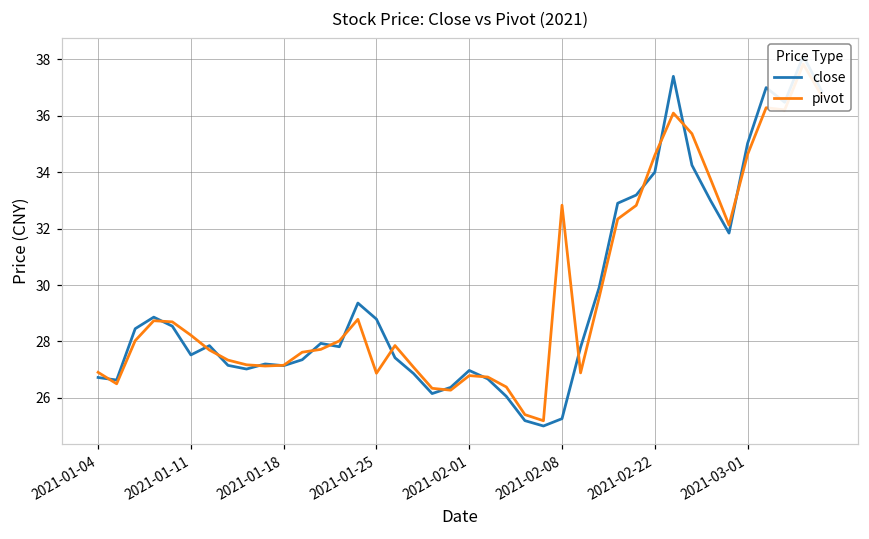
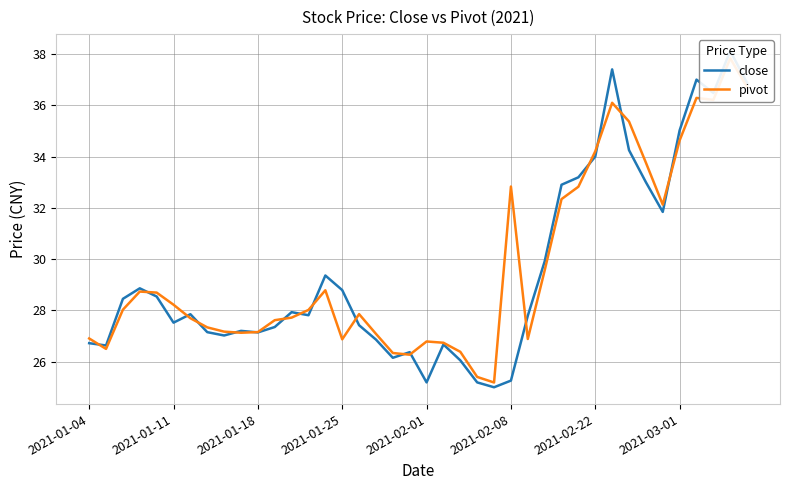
  {
    "close": {
      "2021-01-04": 26.7,
      "2021-01-11": 27.5,
      "2021-01-25": 28.8,
-     "2021-02-01": 27.0,
+     "2021-02-01": 25.2,
      "2021-02-08": 25.3,
      "2021-02-22": 34.0,
      "2021-03-01": 35.0
    },
    "pivot": {
      "2021-01-04": 26.9,
      "2021-01-11": 28.2,
      "2021-01-25": 26.9,
      "2021-02-01": 26.8,
      "2021-02-08": 32.8,
-     "2021-02-22": 34.6,
+     "2021-02-22": 34.2,
      "2021-03-01": 34.6
    }
  }
